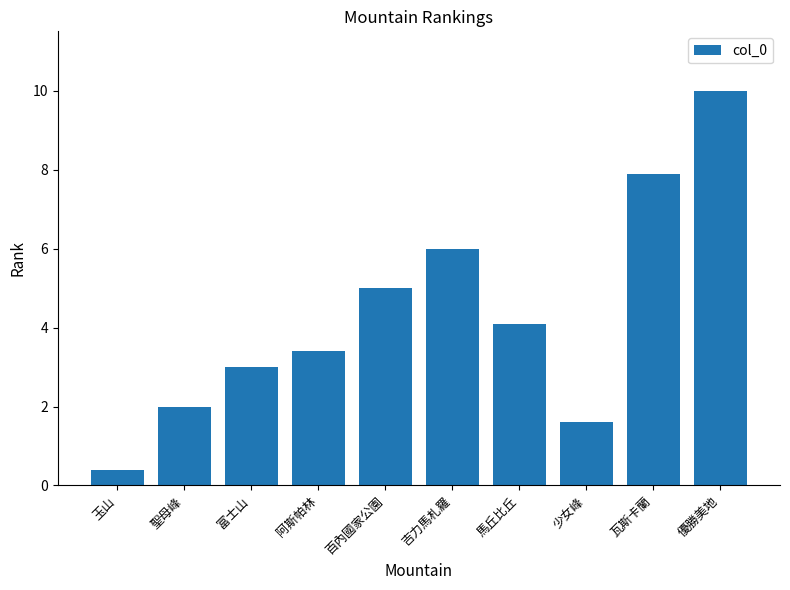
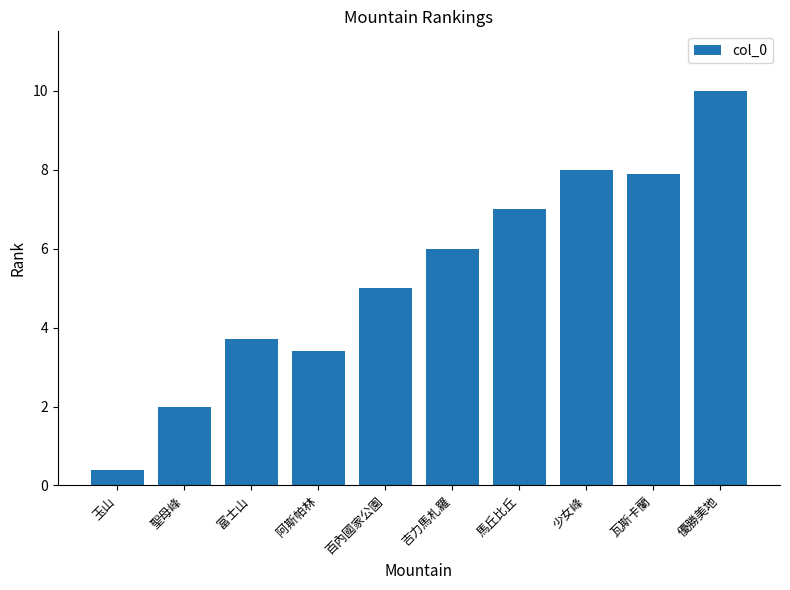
  {
    "玉山": 0.4,
    "聖母峰": 2.0,
-   "富士山": 3.0,
+   "富士山": 3.7,
    "阿斯帕林": 3.4,
    "百內國家公園": 5.0,
    "吉力馬札羅": 6.0,
-   "馬丘比丘": 4.1,
-   "少女峰": 1.6,
+   "馬丘比丘": 7.0,
+   "少女峰": 8.0,
    "瓦斯卡蘭": 7.9,
    "優勝美地": 10.0
  }
